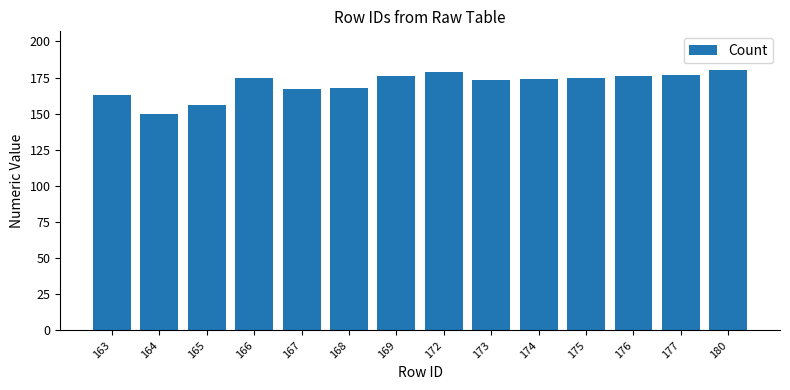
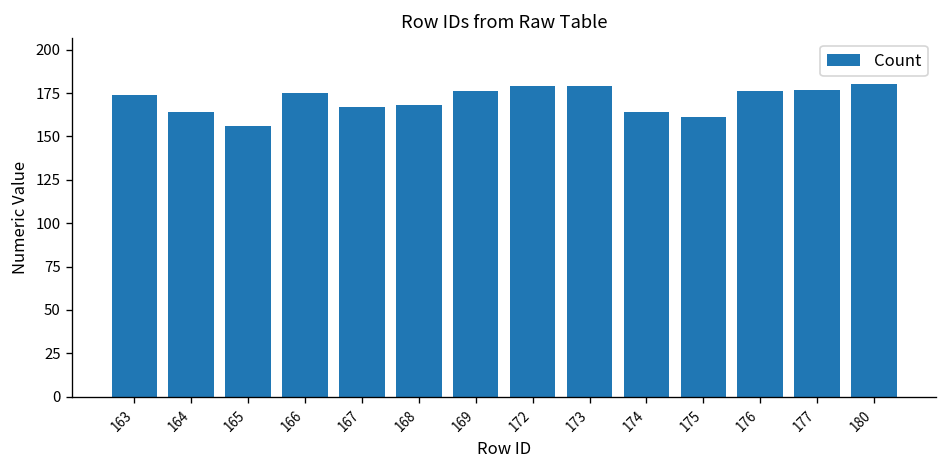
  {
-   "163": 163,
-   "164": 150,
+   "163": 174,
+   "164": 164,
    "165": 156,
    "166": 175,
    "167": 167,
    "168": 168,
    "169": 176,
    "172": 179,
-   "173": 173,
-   "174": 174,
-   "175": 175,
+   "173": 179,
+   "174": 164,
+   "175": 161,
    "176": 176,
    "177": 177,
    "180": 180
  }
